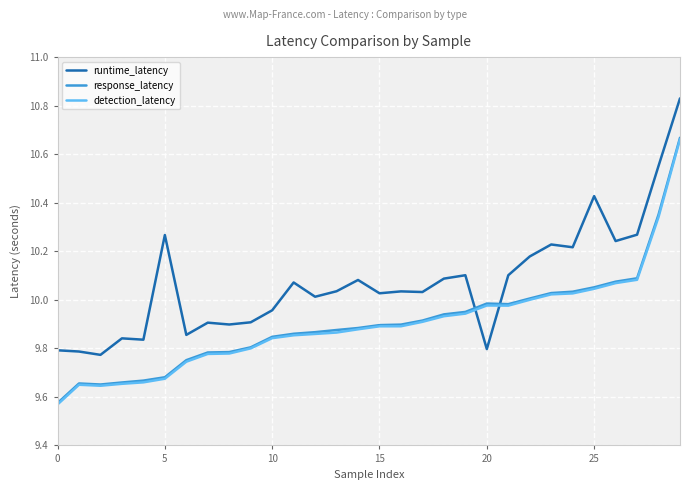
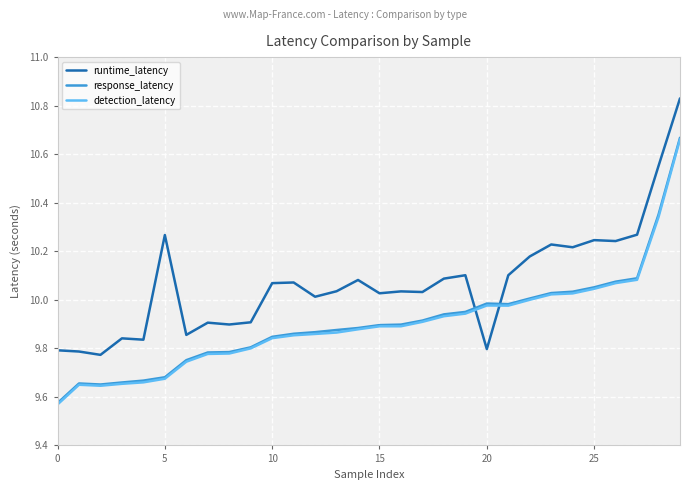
  {
    "runtime_latency": {
      "0": 9.79,
      "5": 10.27,
-     "10": 9.96,
+     "10": 10.07,
      "15": 10.03,
      "20": 9.80,
-     "25": 10.43
+     "25": 10.25
    }
  }
